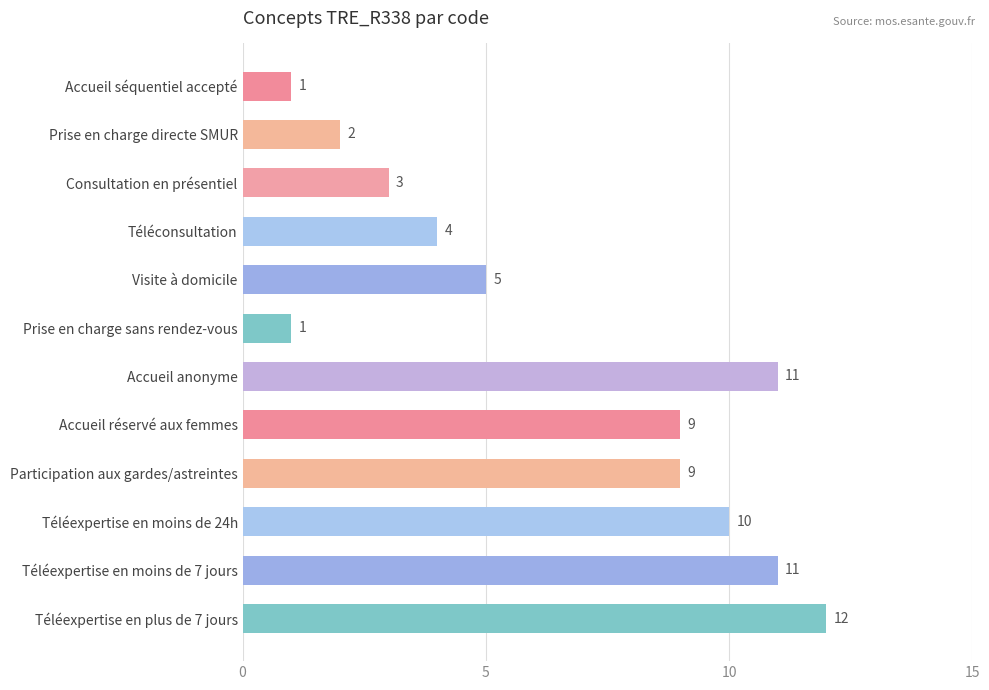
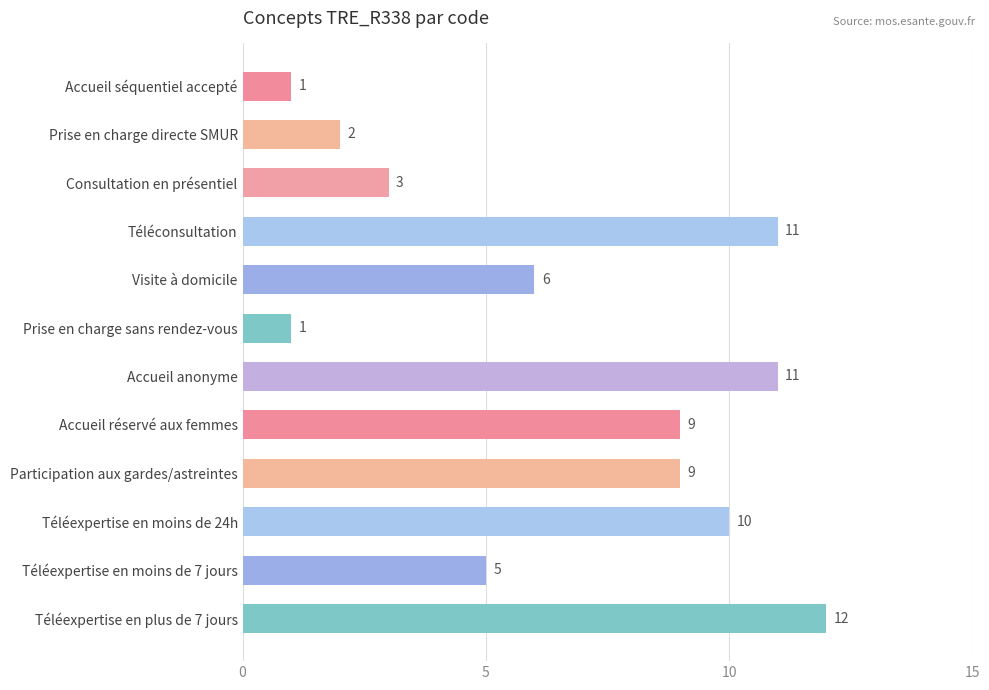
  {
    "Accueil séquentiel accepté": 1,
    "Prise en charge directe SMUR": 2,
    "Consultation en présentiel": 3,
-   "Téléconsultation": 4,
-   "Visite à domicile": 5,
+   "Téléconsultation": 11,
+   "Visite à domicile": 6,
    "Prise en charge sans rendez-vous": 1,
    "Accueil anonyme": 11,
    "Accueil réservé aux femmes": 9,
    "Participation aux gardes/astreintes": 9,
    "Téléexpertise en moins de 24h": 10,
-   "Téléexpertise en moins de 7 jours": 11,
+   "Téléexpertise en moins de 7 jours": 5,
    "Téléexpertise en plus de 7 jours": 12
  }
